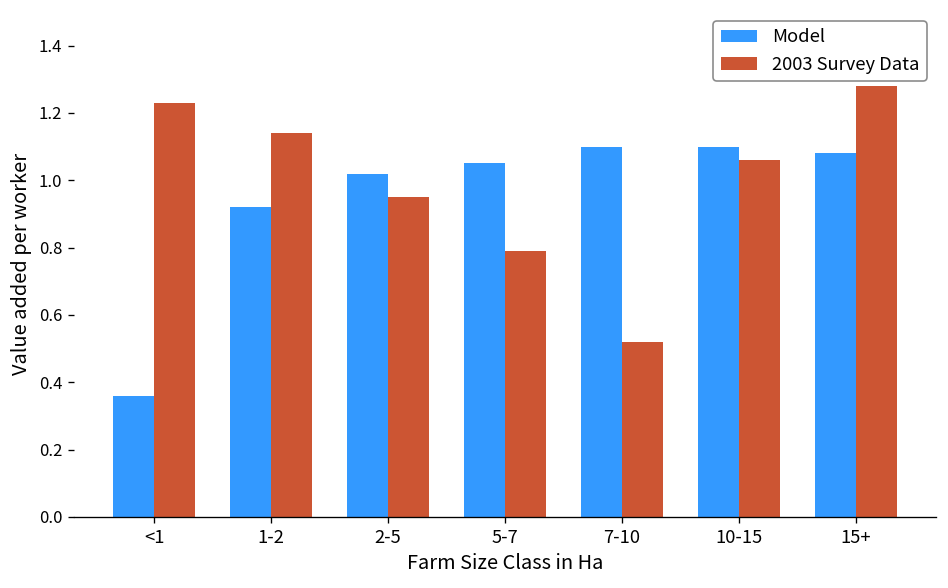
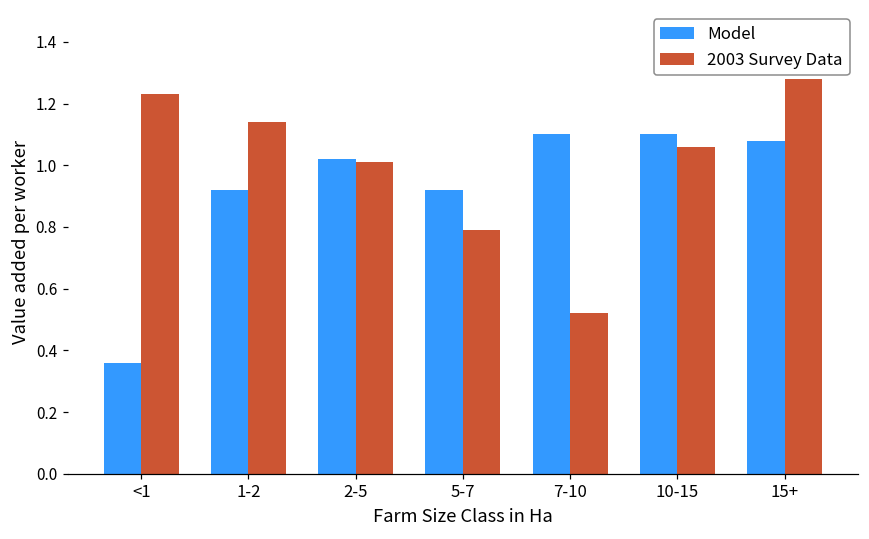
  {
    "Model": {
      "<1": 0.36,
      "1-2": 0.92,
      "2-5": 1.02,
-     "5-7": 1.05,
+     "5-7": 0.92,
      "7-10": 1.10,
      "10-15": 1.10,
      "15+": 1.08
    },
    "2003 Survey Data": {
      "<1": 1.23,
      "1-2": 1.14,
-     "2-5": 0.95,
+     "2-5": 1.01,
      "5-7": 0.79,
      "7-10": 0.52,
      "10-15": 1.06,
      "15+": 1.28
    }
  }
